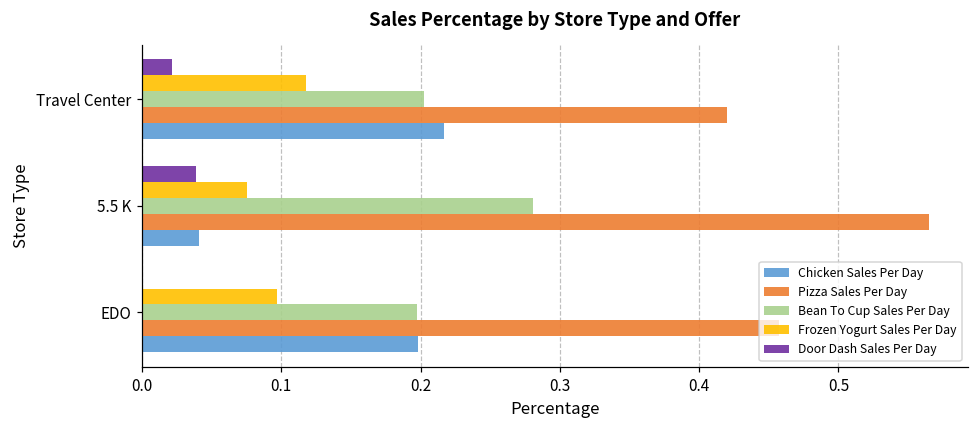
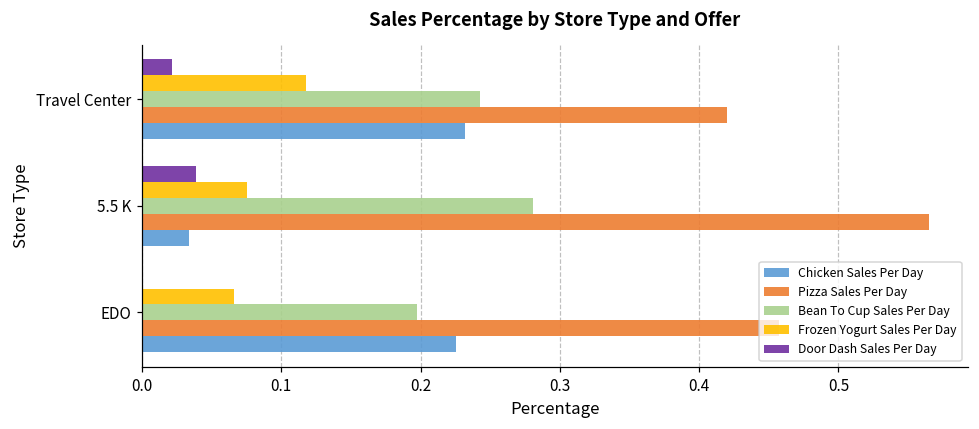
  {
    "Chicken Sales Per Day": {
-     "Travel Center": 0.217,
-     "5.5 K": 0.041,
-     "EDO": 0.198
+     "Travel Center": 0.232,
+     "5.5 K": 0.034,
+     "EDO": 0.226
    },
    "Pizza Sales Per Day": {
      "Travel Center": 0.420,
      "5.5 K": 0.565
    },
    "Bean To Cup Sales Per Day": {
-     "Travel Center": 0.202,
+     "Travel Center": 0.242,
      "5.5 K": 0.281,
      "EDO": 0.197
    },
    "Frozen Yogurt Sales Per Day": {
      "Travel Center": 0.117,
      "5.5 K": 0.075,
-     "EDO": 0.097
+     "EDO": 0.066
    },
    "Door Dash Sales Per Day": {
      "Travel Center": 0.022,
      "5.5 K": 0.039,
      "EDO": 0.000
    }
  }
